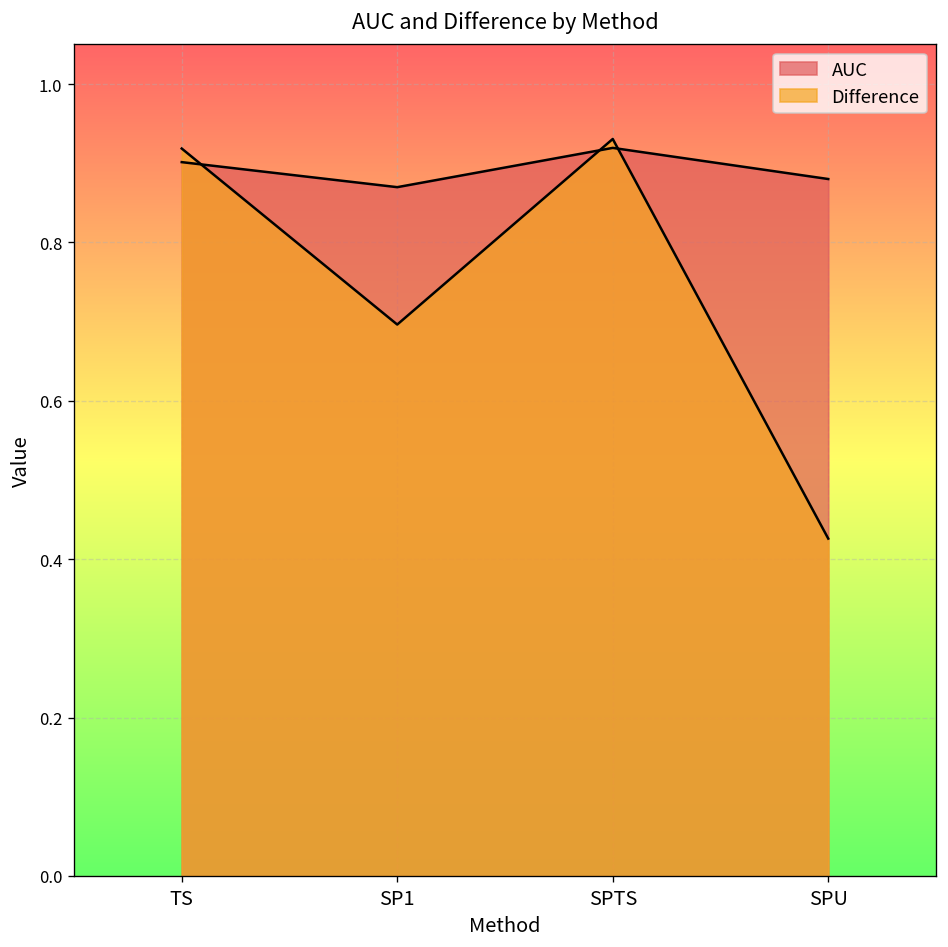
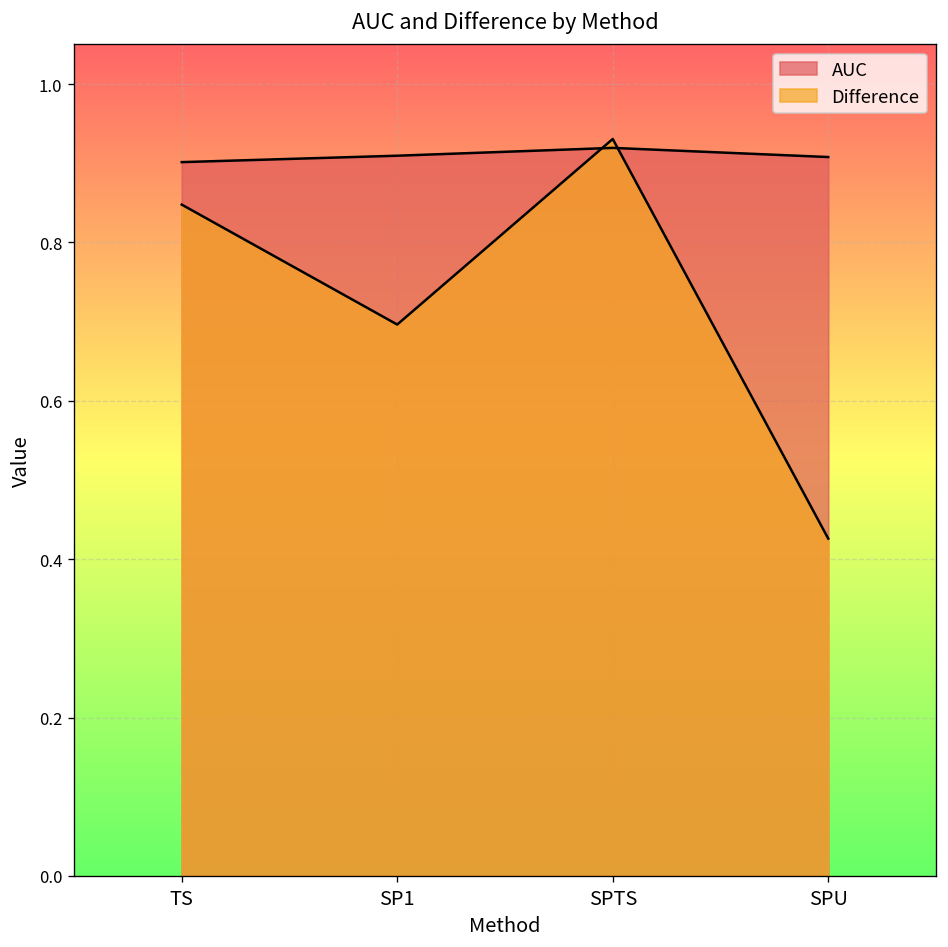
  {
    "AUC": {
      "TS": 0.90,
-     "SP1": 0.87,
+     "SP1": 0.91,
      "SPTS": 0.92,
-     "SPU": 0.88
+     "SPU": 0.91
    },
    "Difference": {
-     "TS": 0.92,
+     "TS": 0.85,
      "SP1": 0.70,
      "SPTS": 0.93,
      "SPU": 0.43
    }
  }
